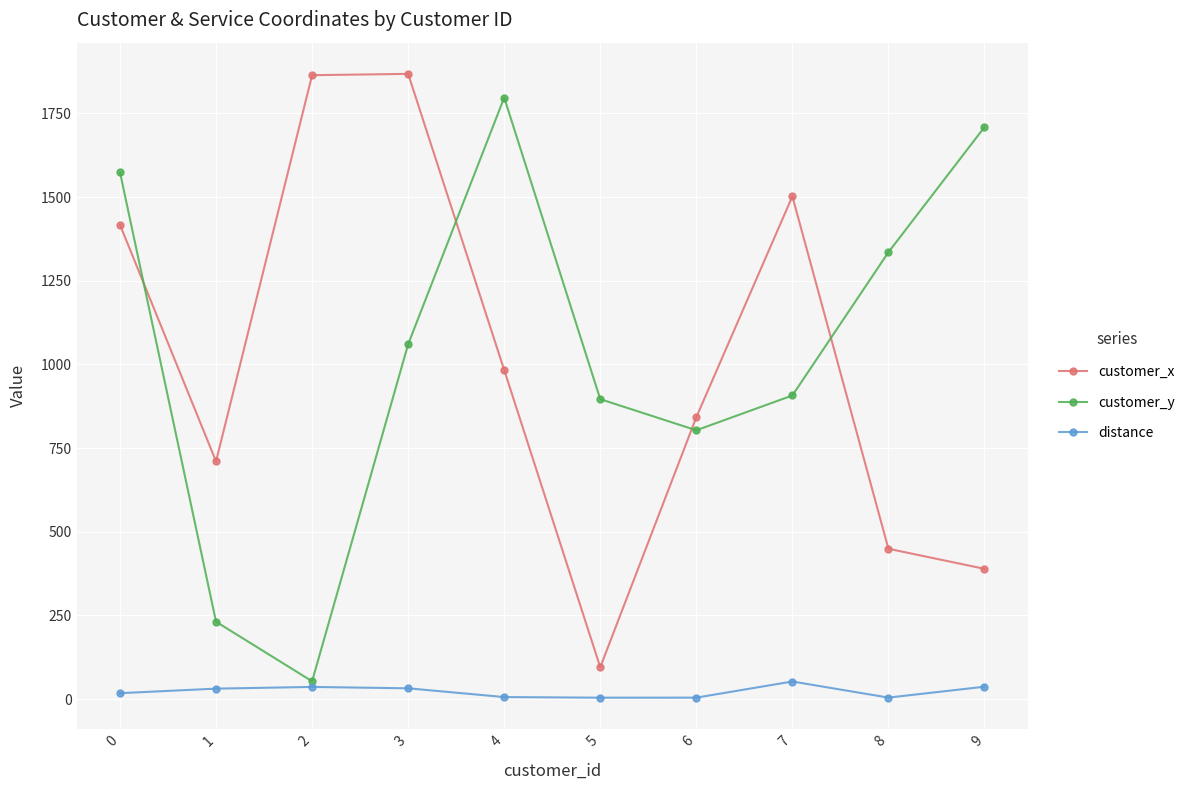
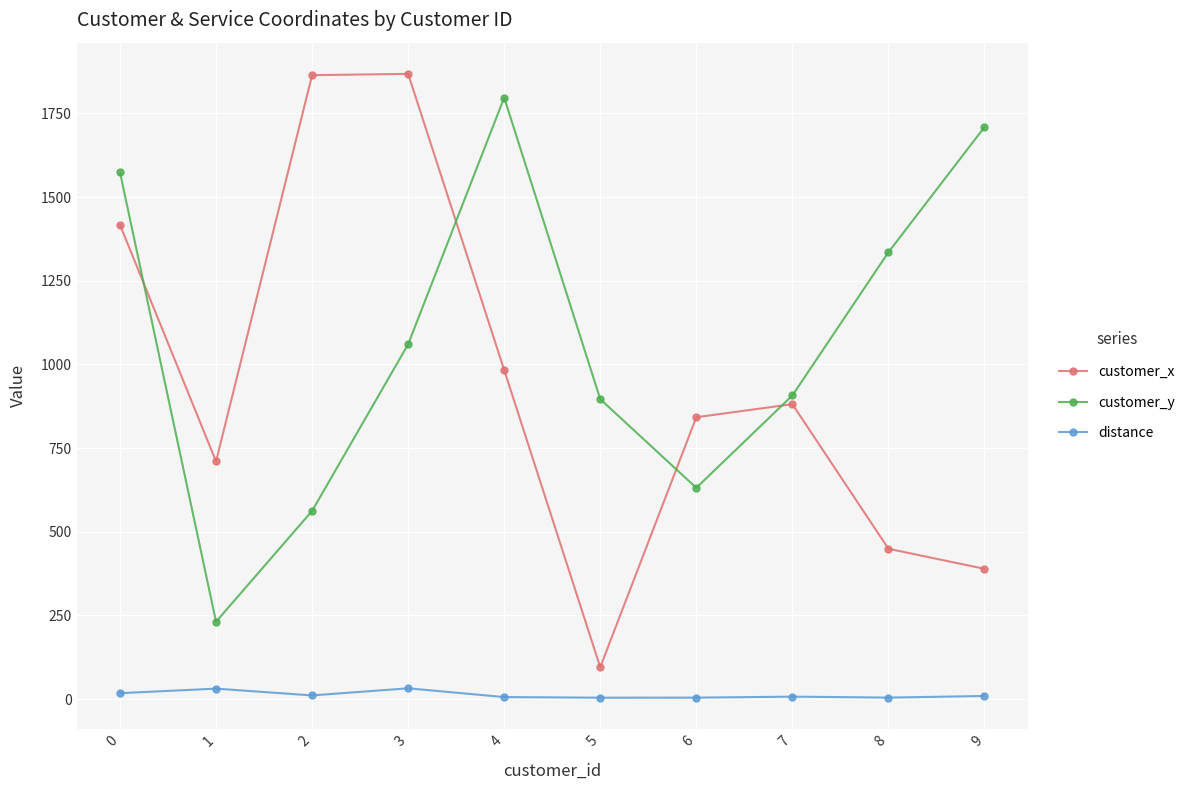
  {
    "customer_x": {
      "0": 1420,
      "1": 710,
      "2": 1860,
      "3": 1870,
      "4": 980,
      "5": 100,
      "6": 840,
-     "7": 1500,
+     "7": 880,
      "8": 450,
      "9": 390
    },
    "customer_y": {
      "0": 1570,
      "1": 230,
-     "2": 50,
+     "2": 560,
      "3": 1060,
      "4": 1800,
      "5": 900,
-     "6": 800,
+     "6": 630,
      "7": 910,
      "8": 1340,
      "9": 1710
    },
    "distance": {
      "0": 20,
      "1": 30,
-     "2": 40,
+     "2": 10,
      "3": 30,
      "4": 10,
      "5": 0,
      "6": 0,
-     "7": 50,
+     "7": 10,
      "8": 0,
-     "9": 40
+     "9": 10
    }
  }
